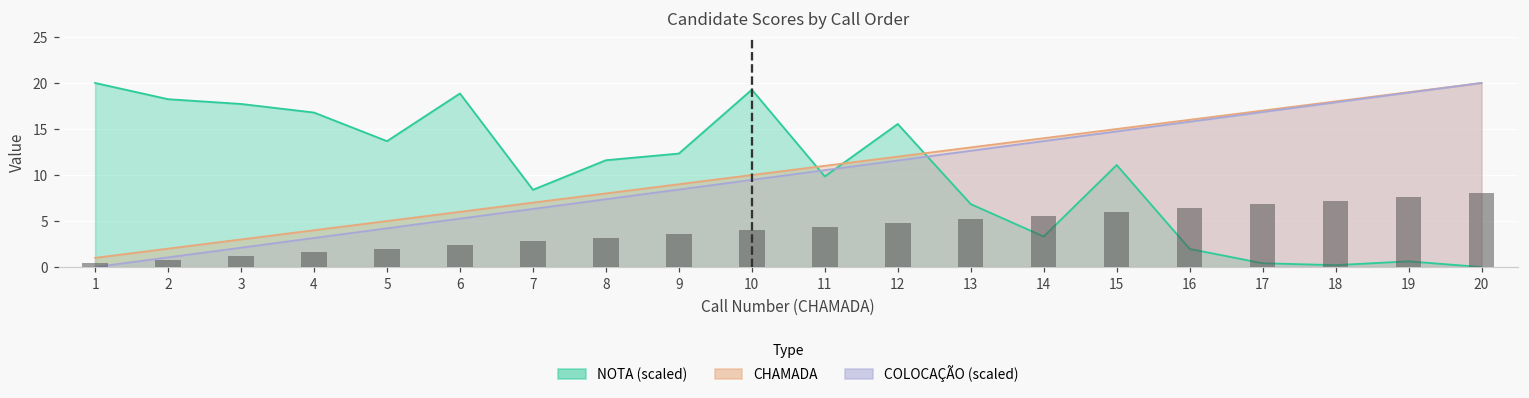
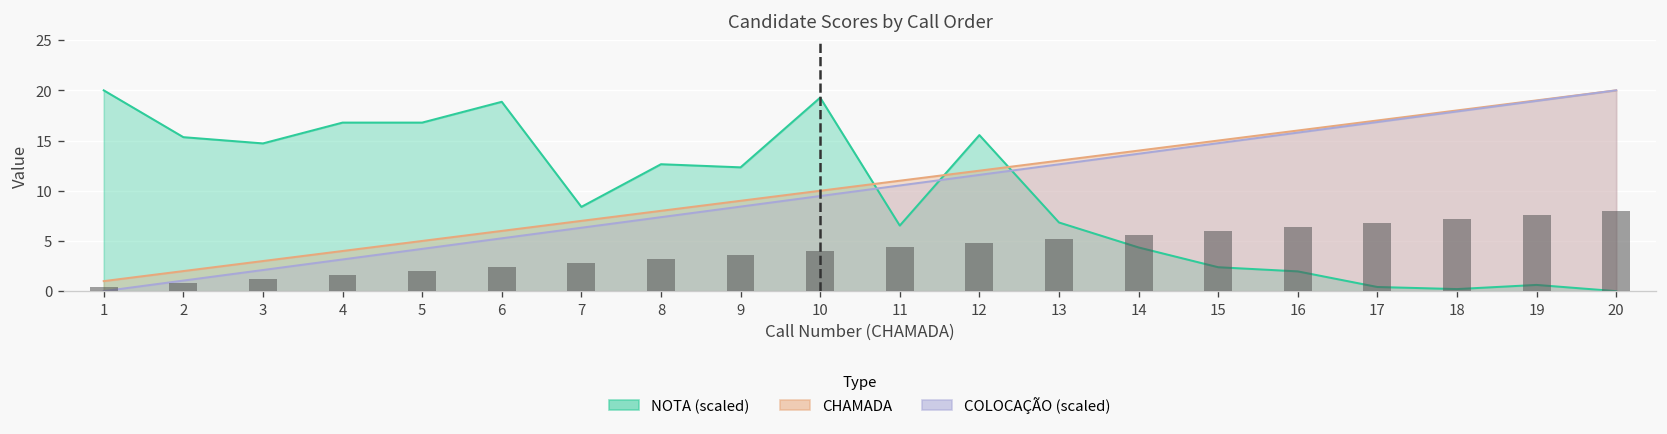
  {
    "NOTA (scaled)": {
      "1": 20,
-     "2": 18,
-     "3": 18,
+     "2": 15,
+     "3": 15,
      "4": 17,
-     "5": 14,
+     "5": 17,
      "6": 19,
      "7": 8,
-     "8": 12,
+     "8": 13,
      "9": 12,
      "10": 19,
-     "11": 10,
+     "11": 7,
      "12": 16,
      "13": 7,
-     "14": 3,
-     "15": 11,
+     "14": 4,
+     "15": 2,
      "16": 2,
      "17": 0,
      "18": 0,
      "19": 1,
      "20": 0
    }
  }
